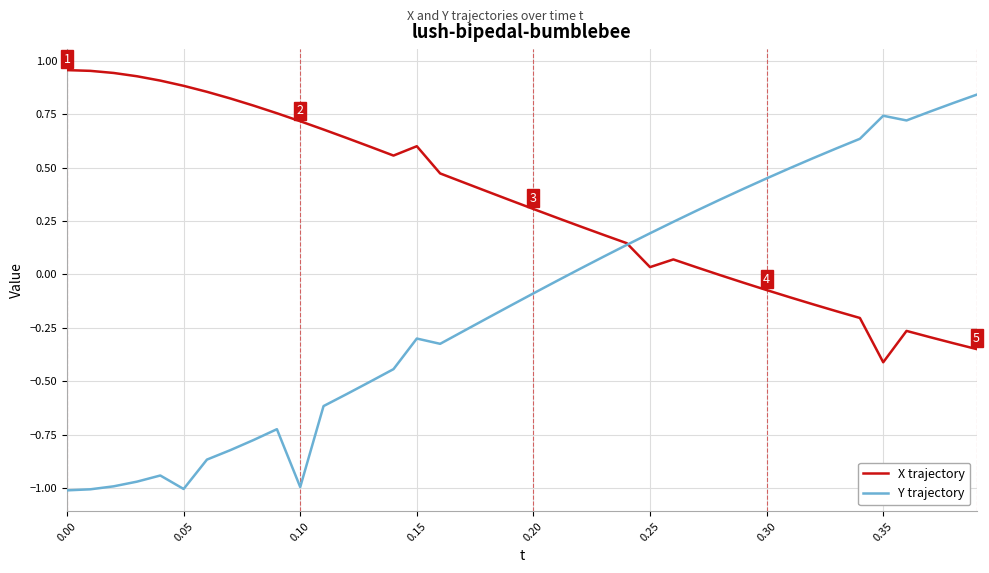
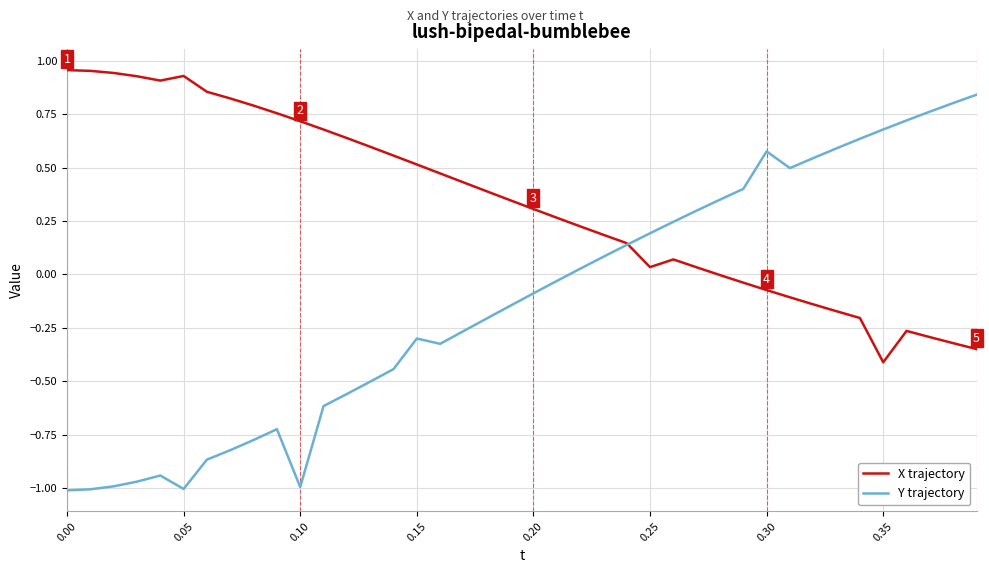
  {
    "X trajectory": {
-     "0.05": 0.88,
-     "0.15": 0.60,
+     "0.05": 0.93,
+     "0.15": 0.51,
      "0.25": 0.03,
      "0.35": -0.41
    },
    "Y trajectory": {
      "0.00": -1.01,
      "0.05": -1.00,
      "0.10": -0.99,
      "0.15": -0.30,
      "0.20": -0.09,
      "0.25": 0.19,
-     "0.30": 0.45,
-     "0.35": 0.74
+     "0.30": 0.58,
+     "0.35": 0.68
    }
  }
